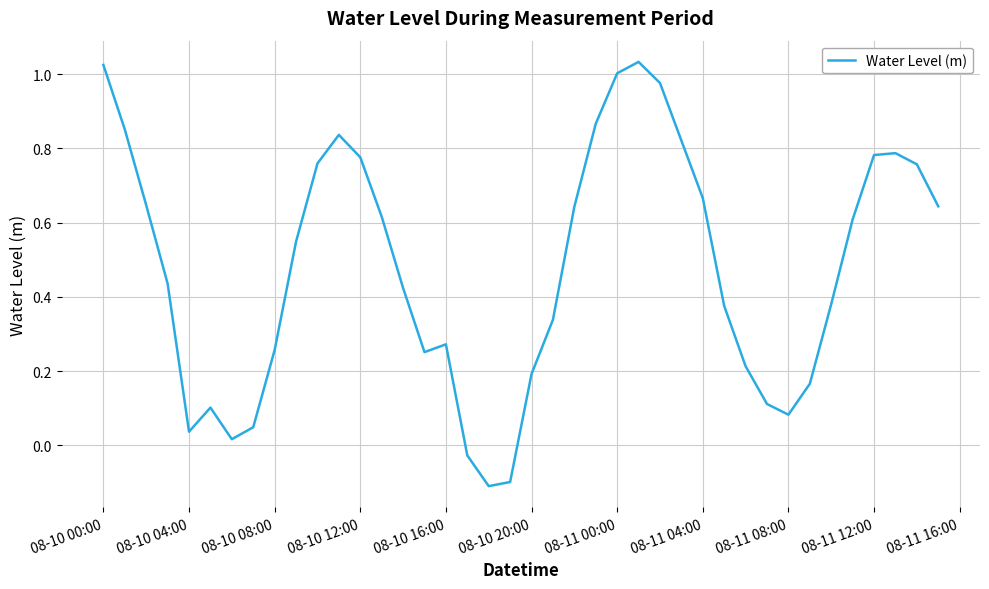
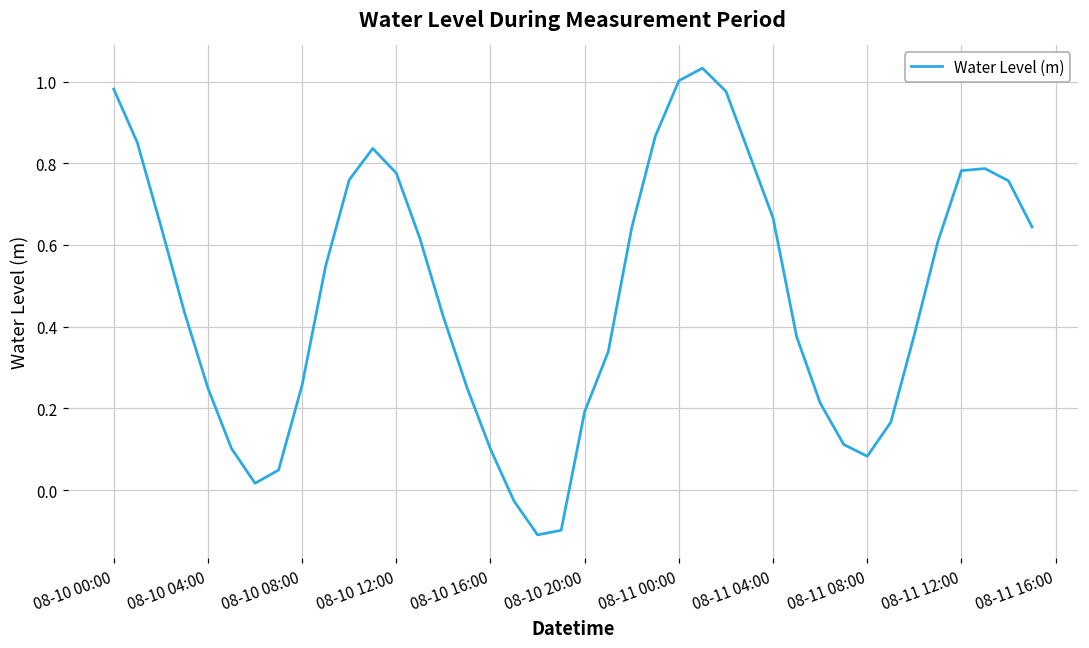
  {
-   "08-10 00:00": 1.02,
-   "08-10 04:00": 0.04,
+   "08-10 00:00": 0.98,
+   "08-10 04:00": 0.25,
    "08-10 08:00": 0.26,
    "08-10 12:00": 0.78,
-   "08-10 16:00": 0.27,
+   "08-10 16:00": 0.10,
    "08-10 20:00": 0.19,
    "08-11 00:00": 1.00,
    "08-11 04:00": 0.67,
    "08-11 08:00": 0.08,
    "08-11 12:00": 0.78
  }
